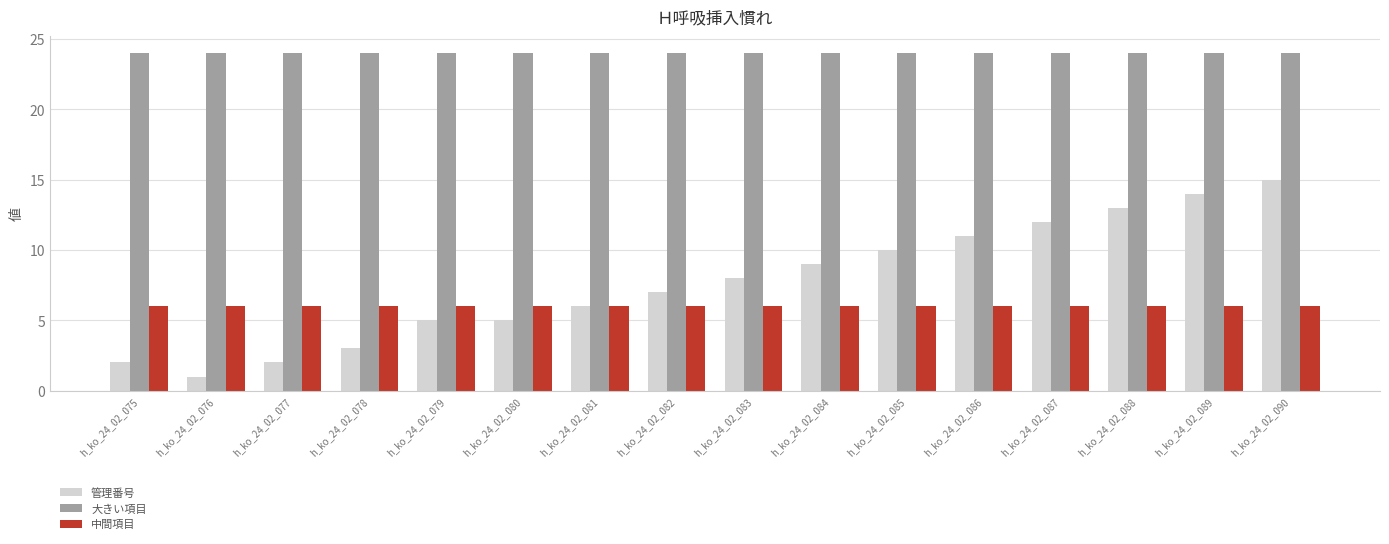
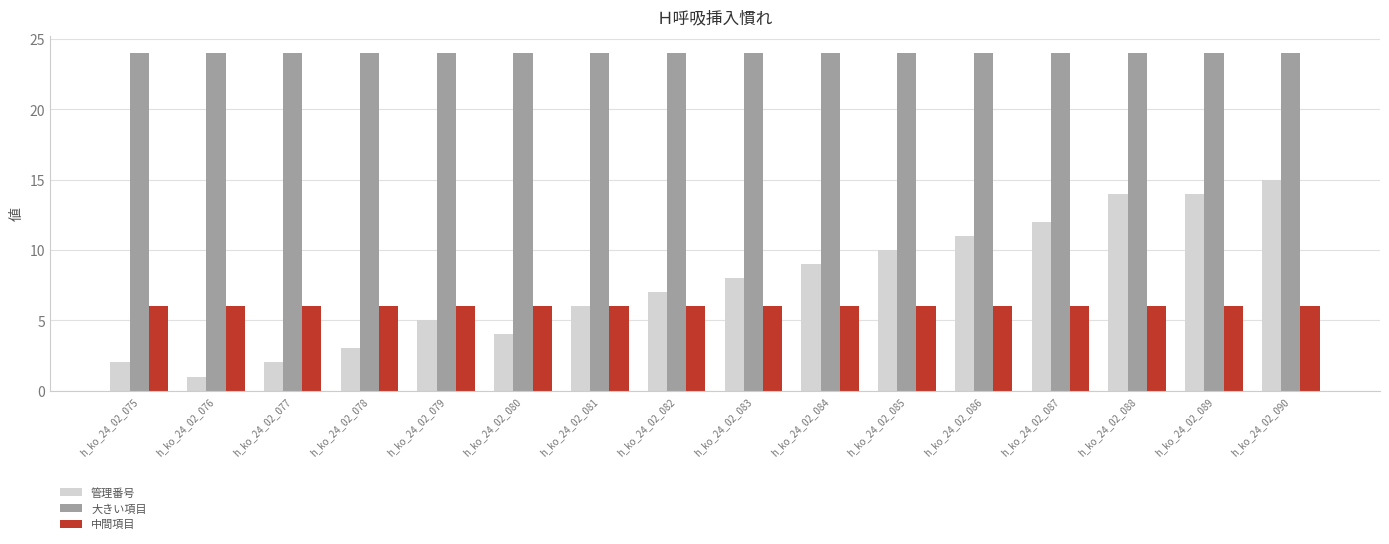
  {
    "管理番号": {
      "h_ko_24_02_075": 2,
      "h_ko_24_02_076": 1,
      "h_ko_24_02_077": 2,
      "h_ko_24_02_078": 3,
      "h_ko_24_02_079": 5,
-     "h_ko_24_02_080": 5,
+     "h_ko_24_02_080": 4,
      "h_ko_24_02_081": 6,
      "h_ko_24_02_082": 7,
      "h_ko_24_02_083": 8,
      "h_ko_24_02_084": 9,
      "h_ko_24_02_085": 10,
      "h_ko_24_02_086": 11,
      "h_ko_24_02_087": 12,
-     "h_ko_24_02_088": 13,
+     "h_ko_24_02_088": 14,
      "h_ko_24_02_089": 14,
      "h_ko_24_02_090": 15
    },
    "大きい項目": {
      "h_ko_24_02_075": 24,
      "h_ko_24_02_076": 24,
      "h_ko_24_02_077": 24,
      "h_ko_24_02_078": 24,
      "h_ko_24_02_079": 24,
      "h_ko_24_02_080": 24,
      "h_ko_24_02_081": 24,
      "h_ko_24_02_082": 24,
      "h_ko_24_02_083": 24,
      "h_ko_24_02_084": 24,
      "h_ko_24_02_085": 24,
      "h_ko_24_02_086": 24,
      "h_ko_24_02_087": 24,
      "h_ko_24_02_088": 24,
      "h_ko_24_02_089": 24,
      "h_ko_24_02_090": 24
    },
    "中間項目": {
      "h_ko_24_02_075": 6,
      "h_ko_24_02_076": 6,
      "h_ko_24_02_077": 6,
      "h_ko_24_02_078": 6,
      "h_ko_24_02_079": 6,
      "h_ko_24_02_080": 6,
      "h_ko_24_02_081": 6,
      "h_ko_24_02_082": 6,
      "h_ko_24_02_083": 6,
      "h_ko_24_02_084": 6,
      "h_ko_24_02_085": 6,
      "h_ko_24_02_086": 6,
      "h_ko_24_02_087": 6,
      "h_ko_24_02_088": 6,
      "h_ko_24_02_089": 6,
      "h_ko_24_02_090": 6
    }
  }
